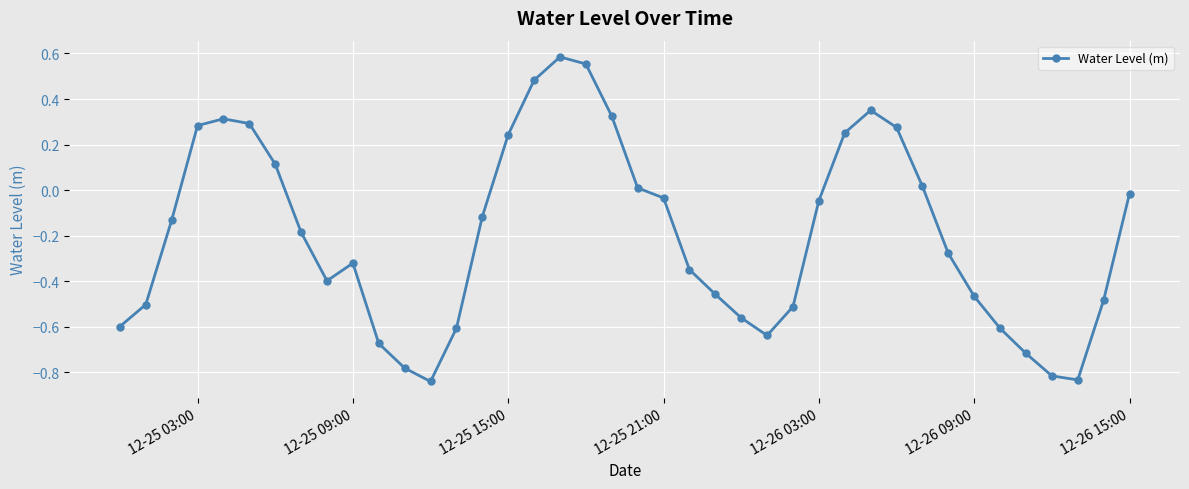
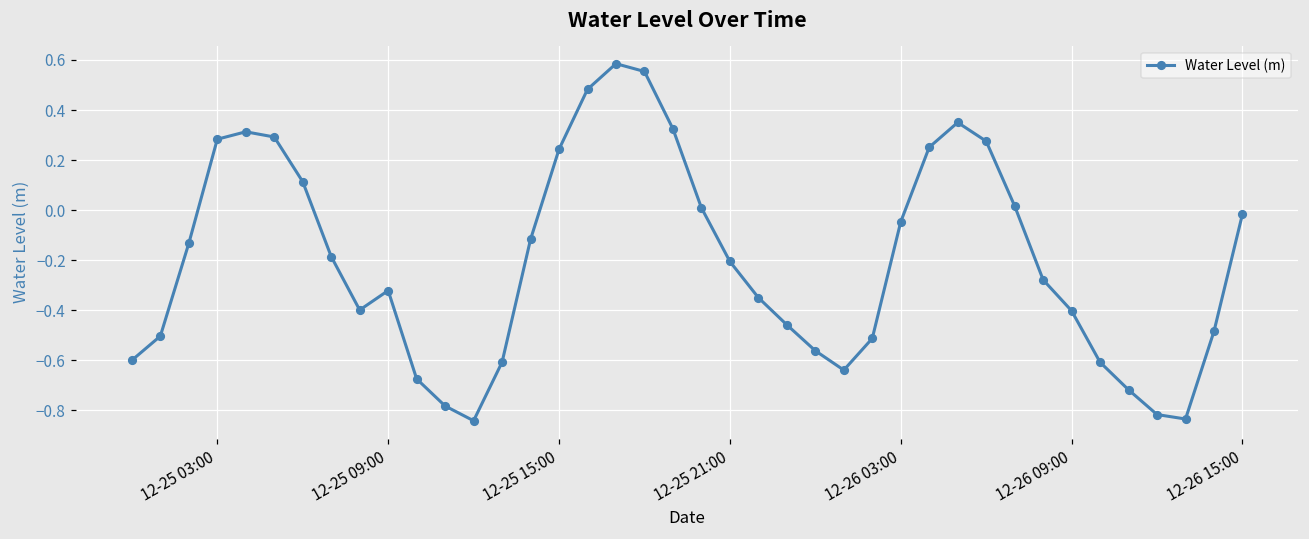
  {
    "12-25 03:00": 0.28,
    "12-25 09:00": -0.32,
    "12-25 15:00": 0.24,
-   "12-25 21:00": -0.03,
+   "12-25 21:00": -0.21,
    "12-26 03:00": -0.05,
-   "12-26 09:00": -0.47,
+   "12-26 09:00": -0.40,
    "12-26 15:00": -0.02
  }
